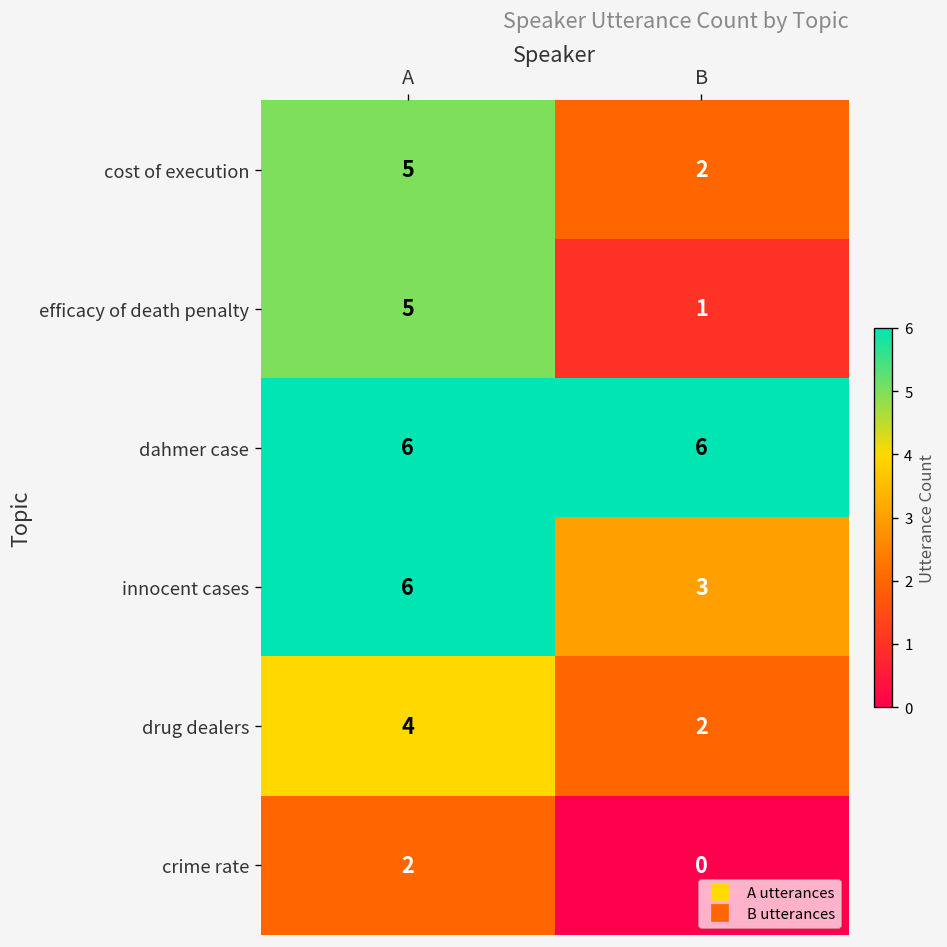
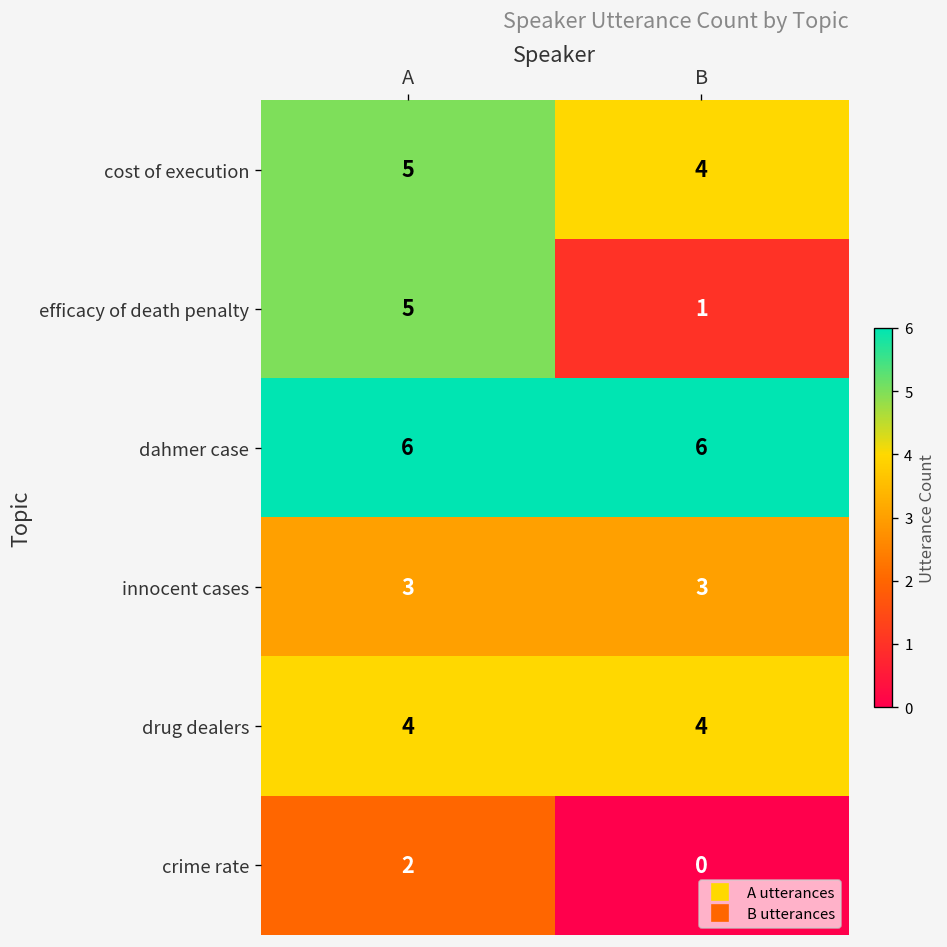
  {
    "cost of execution": {
      "A": 5,
-     "B": 2
+     "B": 4
    },
    "efficacy of death penalty": {
      "A": 5,
      "B": 1
    },
    "dahmer case": {
      "A": 6,
      "B": 6
    },
    "innocent cases": {
-     "A": 6,
+     "A": 3,
      "B": 3
    },
    "drug dealers": {
      "A": 4,
-     "B": 2
+     "B": 4
    },
    "crime rate": {
      "A": 2,
      "B": 0
    }
  }
